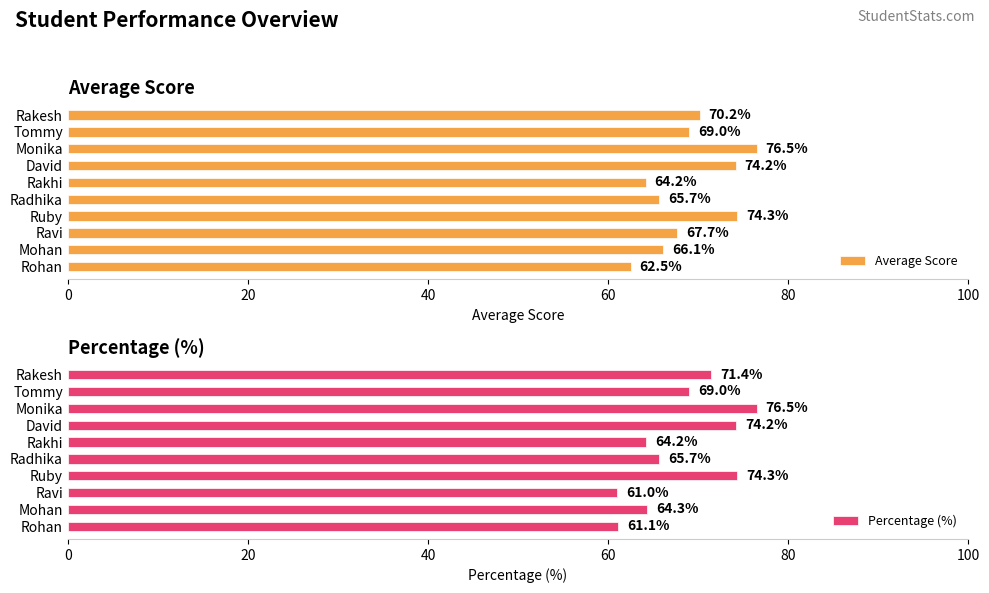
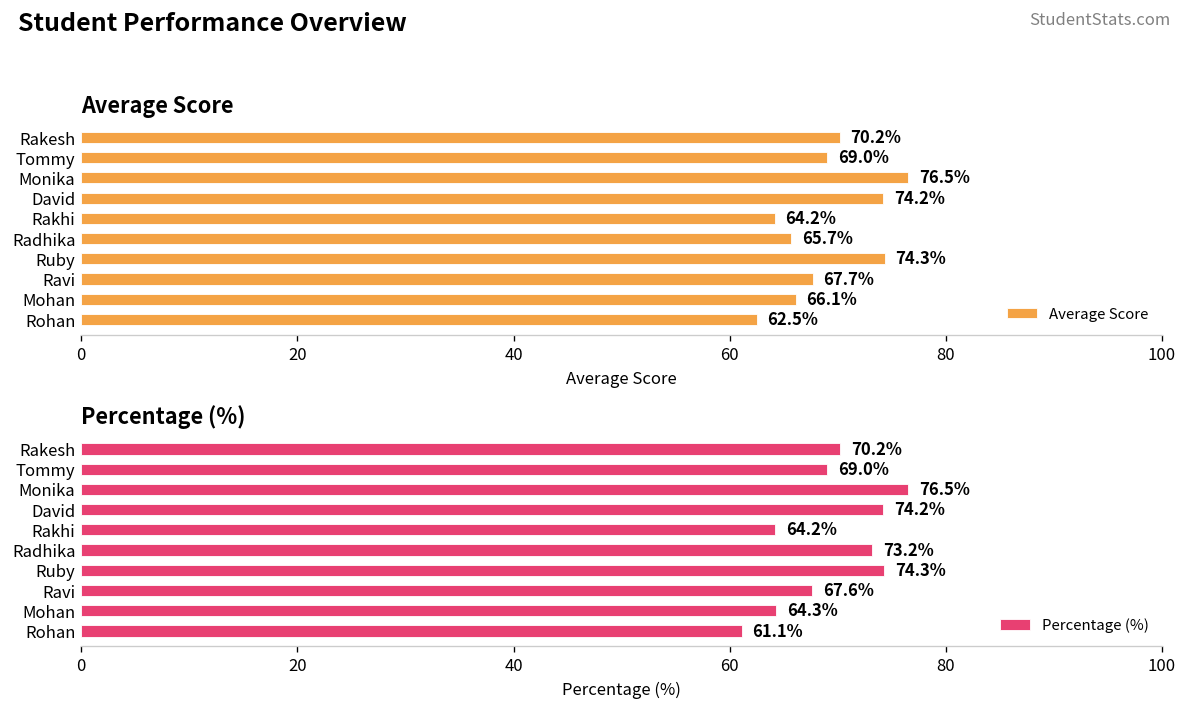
  {
    "Average Score": {
      "Rakesh": "70.2%",
      "Tommy": "69.0%",
      "Monika": "76.5%",
      "David": "74.2%",
      "Rakhi": "64.2%",
      "Radhika": "65.7%",
      "Ruby": "74.3%",
      "Ravi": "67.7%",
      "Mohan": "66.1%",
      "Rohan": "62.5%"
    },
    "Percentage (%)": {
-     "Rakesh": "71.4%",
+     "Rakesh": "70.2%",
      "Tommy": "69.0%",
      "Monika": "76.5%",
      "David": "74.2%",
      "Rakhi": "64.2%",
-     "Radhika": "65.7%",
+     "Radhika": "73.2%",
      "Ruby": "74.3%",
-     "Ravi": "61.0%",
+     "Ravi": "67.6%",
      "Mohan": "64.3%",
      "Rohan": "61.1%"
    }
  }
